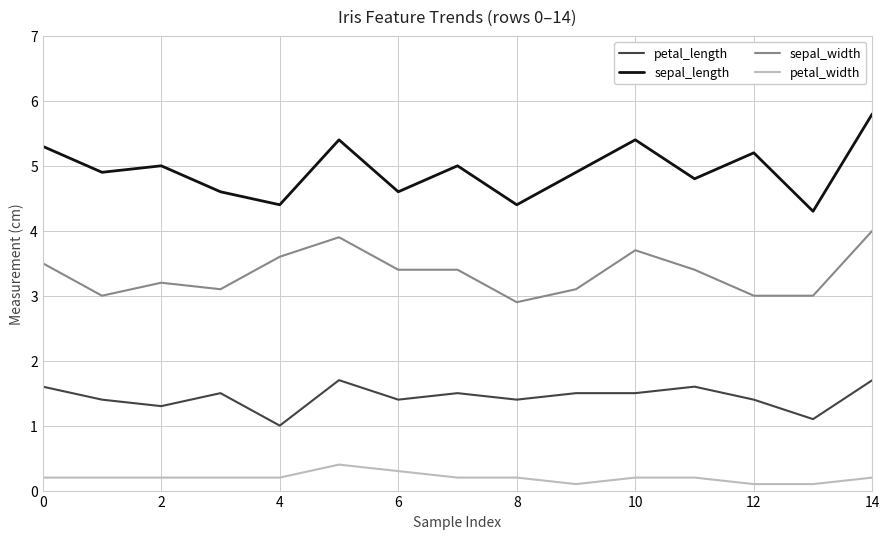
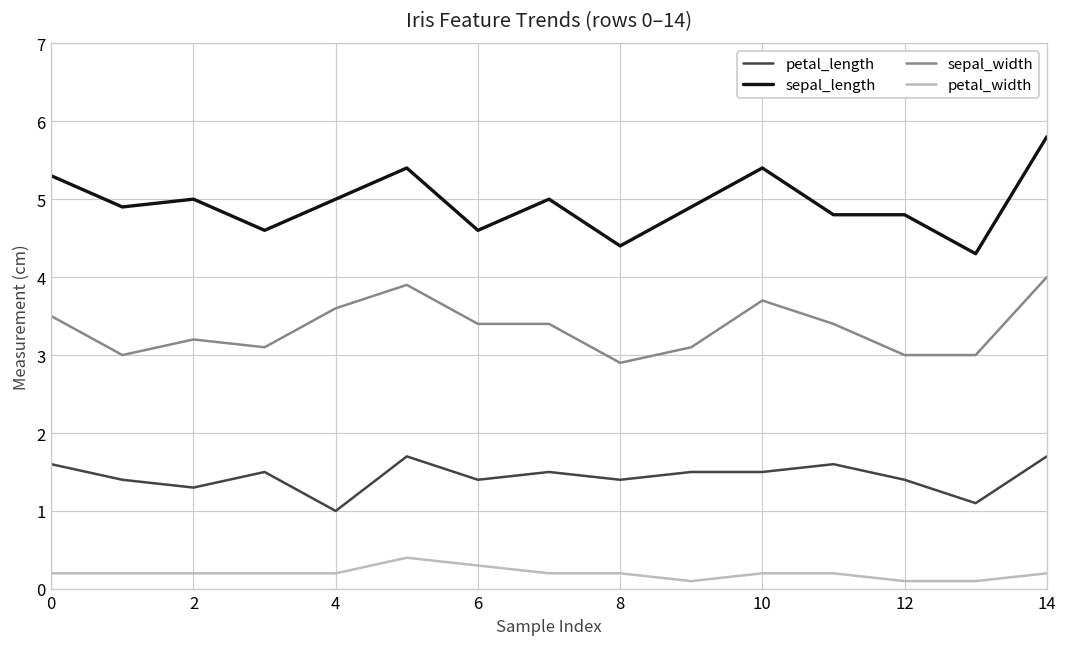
  {
    "petal_length": {
      "0": 1.6,
      "2": 1.3,
      "4": 1.0,
      "6": 1.4,
      "8": 1.4,
      "10": 1.5,
      "12": 1.4,
      "14": 1.7
    },
    "sepal_length": {
      "0": 5.3,
      "2": 5.0,
-     "4": 4.4,
+     "4": 5.0,
      "6": 4.6,
      "8": 4.4,
      "10": 5.4,
-     "12": 5.2,
+     "12": 4.8,
      "14": 5.8
    },
    "sepal_width": {
      "0": 3.5,
      "2": 3.2,
      "4": 3.6,
      "6": 3.4,
      "8": 2.9,
      "10": 3.7,
      "12": 3.0,
      "14": 4.0
    },
    "petal_width": {
      "0": 0.2,
      "2": 0.2,
      "4": 0.2,
      "6": 0.3,
      "8": 0.2,
      "10": 0.2,
      "12": 0.1,
      "14": 0.2
    }
  }
